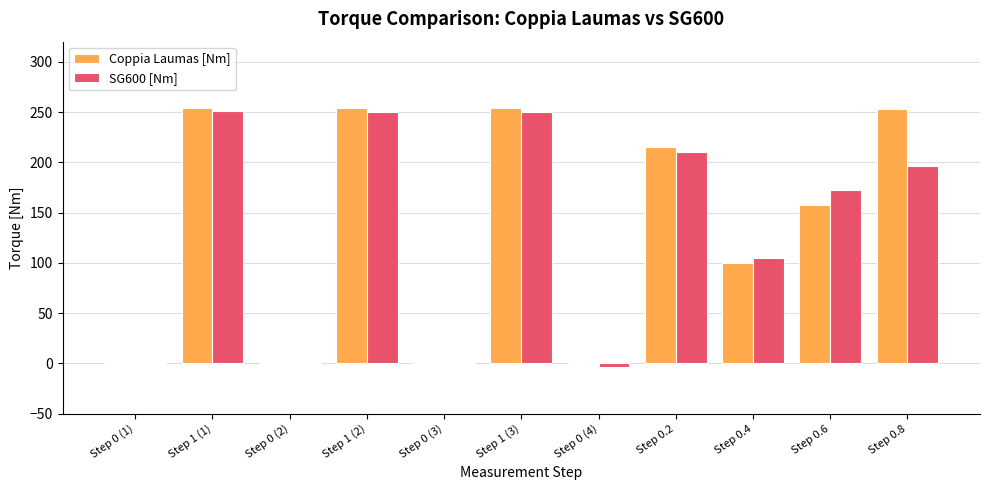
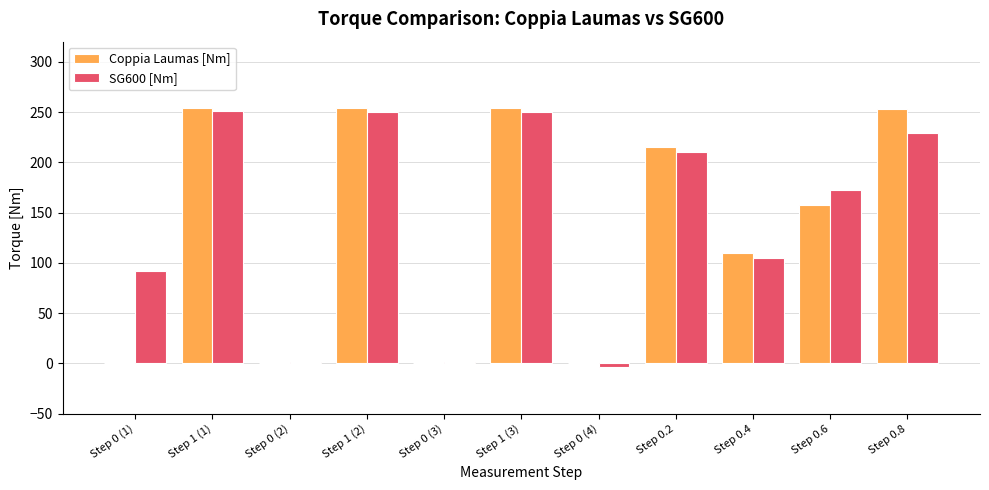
  {
    "Coppia Laumas [Nm]": {
      "Step 0 (1)": 0,
      "Step 1 (1)": 254,
      "Step 0 (2)": 0,
      "Step 1 (2)": 254,
      "Step 0 (3)": 0,
      "Step 1 (3)": 254,
      "Step 0 (4)": 0,
      "Step 0.2": 215,
-     "Step 0.4": 100,
+     "Step 0.4": 109,
      "Step 0.6": 158,
      "Step 0.8": 253
    },
    "SG600 [Nm]": {
-     "Step 0 (1)": 1,
+     "Step 0 (1)": 92,
      "Step 1 (1)": 252,
      "Step 1 (2)": 251,
      "Step 1 (3)": 250,
      "Step 0 (4)": -4,
      "Step 0.2": 211,
      "Step 0.4": 105,
      "Step 0.6": 173,
-     "Step 0.8": 196
+     "Step 0.8": 230
    }
  }
